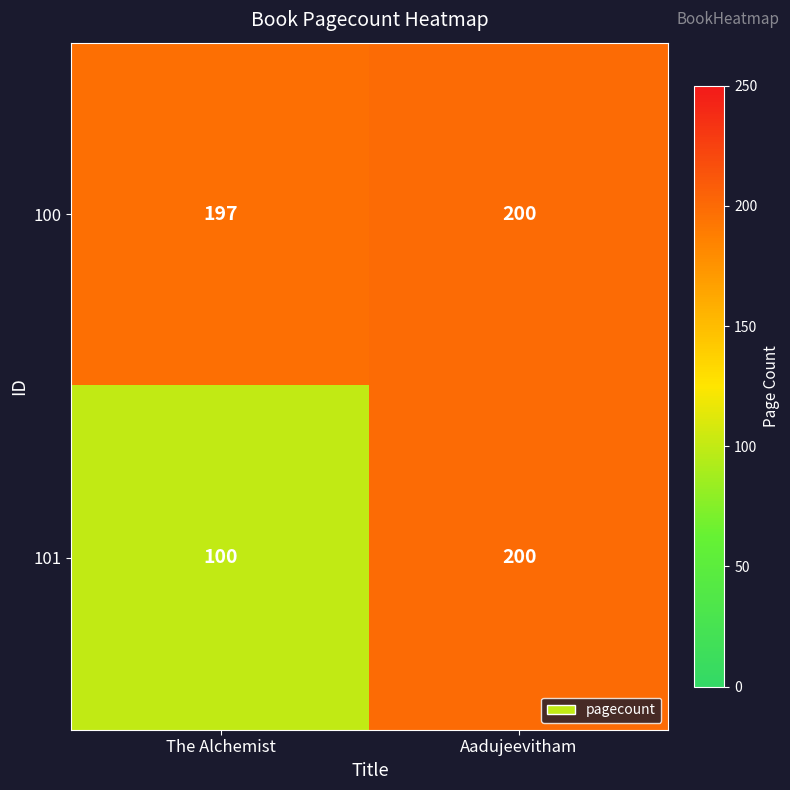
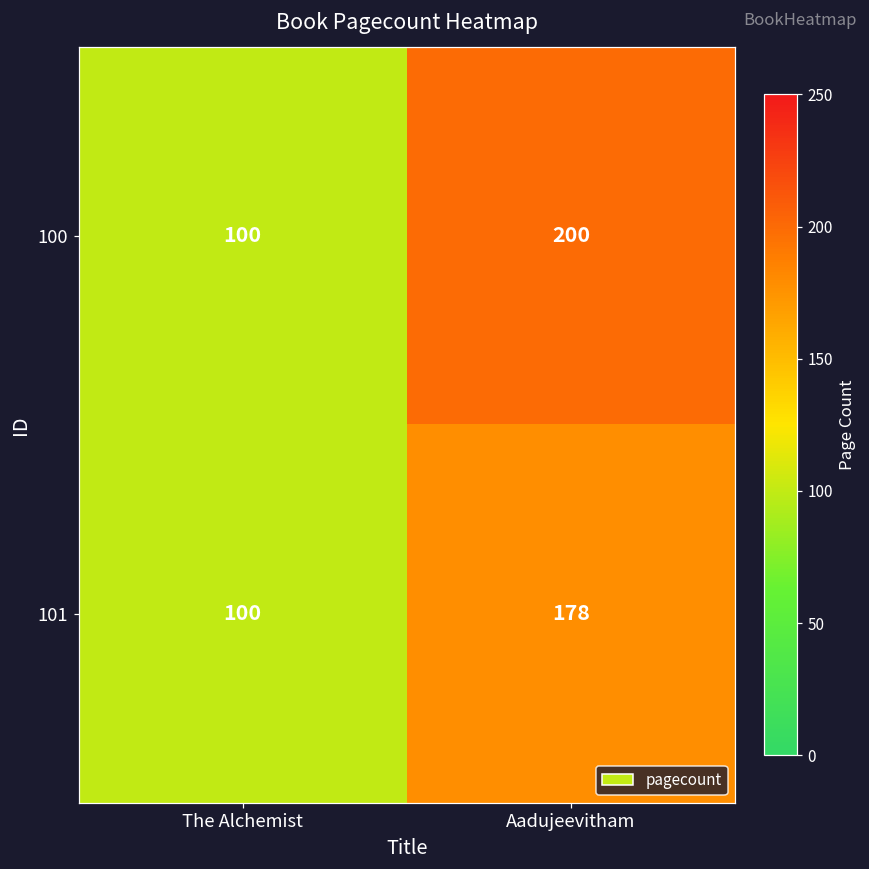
  {
    "100": {
-     "The Alchemist": 197,
+     "The Alchemist": 100,
      "Aadujeevitham": 200
    },
    "101": {
      "The Alchemist": 100,
-     "Aadujeevitham": 200
+     "Aadujeevitham": 178
    }
  }
